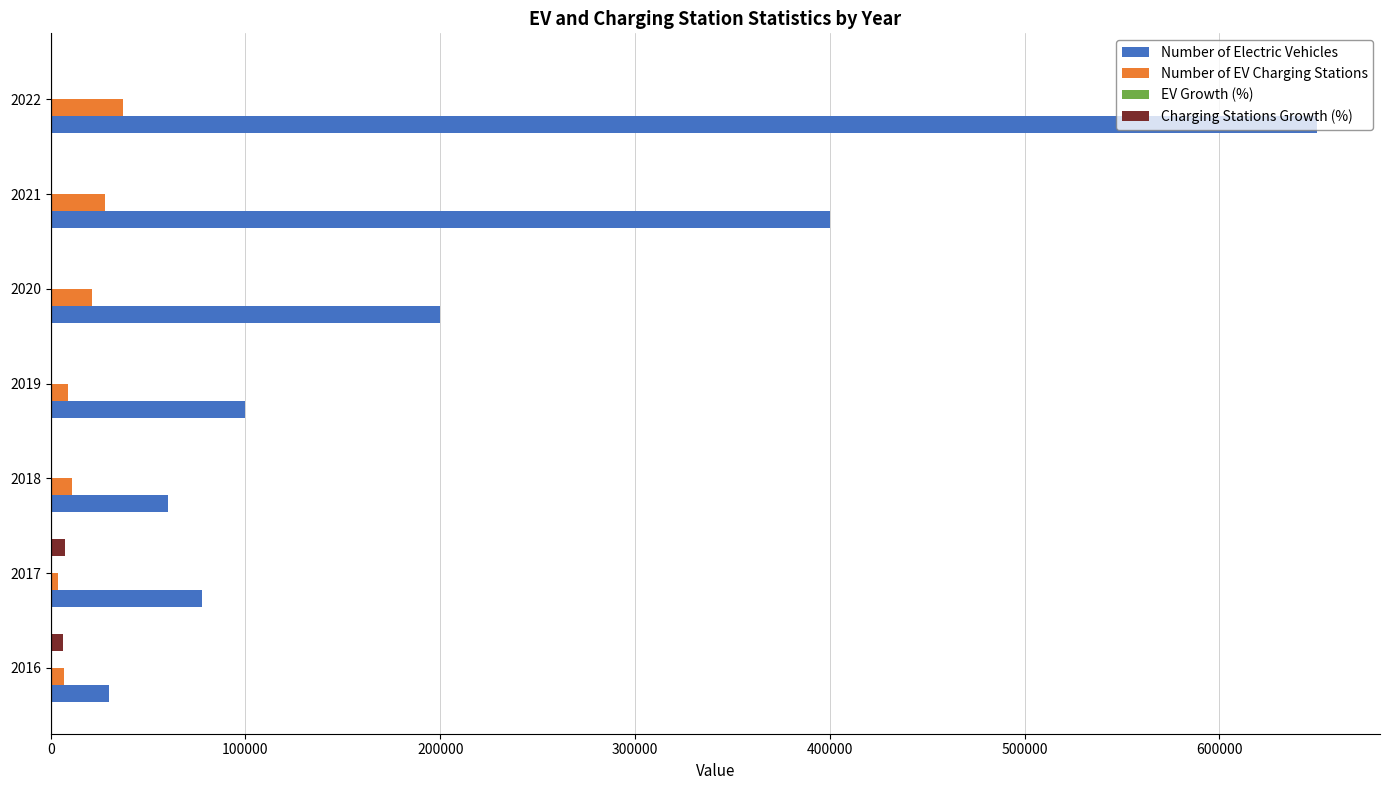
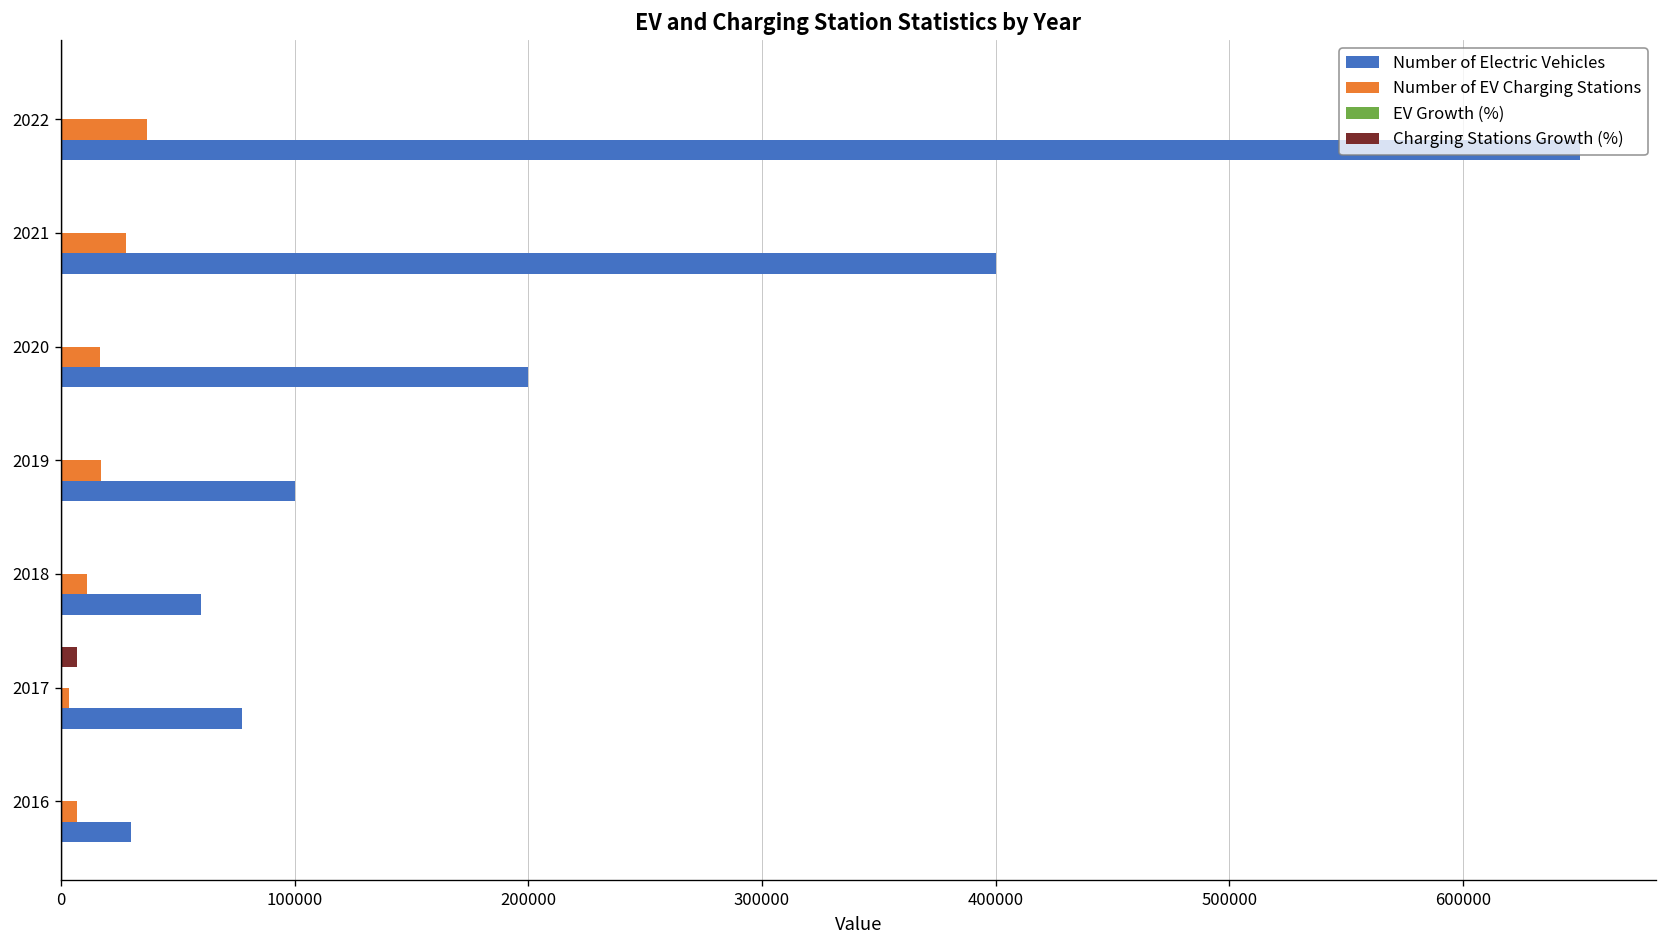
  {
    "Number of Electric Vehicles": {
      "2021": 400000,
      "2020": 200000,
      "2019": 100000,
      "2018": 60000,
      "2017": 78000,
      "2016": 30000
    },
    "Number of EV Charging Stations": {
      "2022": 37000,
      "2021": 28000,
-     "2020": 21000,
-     "2019": 9000,
+     "2020": 17000,
+     "2019": 17000,
      "2018": 11000,
      "2017": 4000,
      "2016": 7000
    },
    "Charging Stations Growth (%)": {
      "2022": 0,
      "2017": 7000,
-     "2016": 6000
+     "2016": 0
    }
  }
